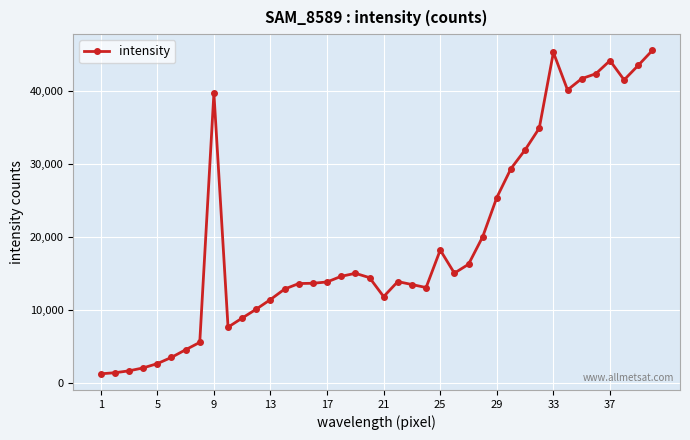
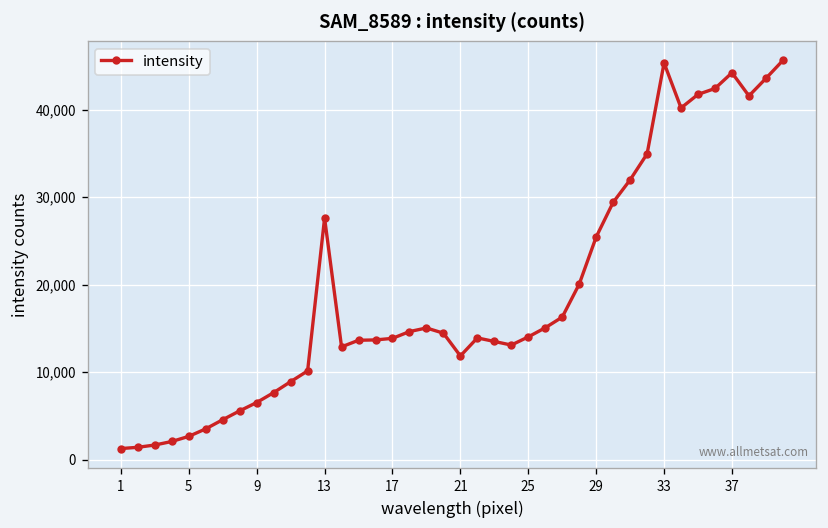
  {
    "1": "1,000",
    "5": "3,000",
-   "9": "40,000",
-   "13": "11,000",
+   "9": "7,000",
+   "13": "28,000",
    "17": "14,000",
    "21": "12,000",
-   "25": "18,000",
+   "25": "14,000",
    "29": "25,000",
    "33": "45,000",
    "37": "44,000"
  }
